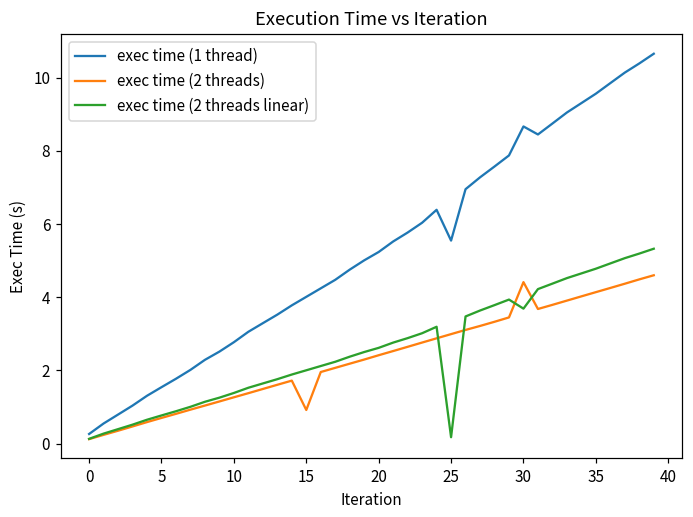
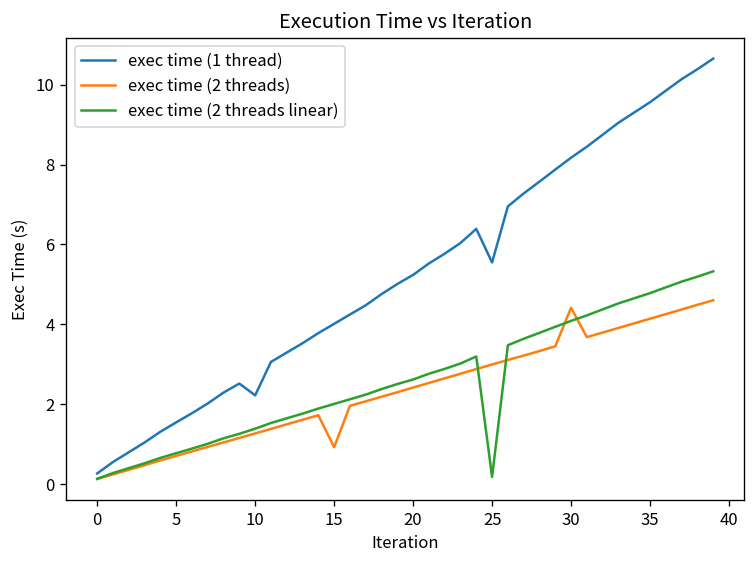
  {
    "exec time (1 thread)": {
      "0": 0.3,
      "5": 1.5,
-     "10": 2.8,
+     "10": 2.2,
      "15": 4.0,
      "20": 5.2,
      "25": 5.5,
-     "30": 8.7,
+     "30": 8.2,
      "35": 9.6
    },
    "exec time (2 threads)": {
      "10": 1.3,
      "15": 0.9,
      "20": 2.4,
      "25": 3.0,
      "30": 4.4,
      "35": 4.1
    },
    "exec time (2 threads linear)": {
      "10": 1.4,
      "15": 2.0,
      "20": 2.6,
      "25": 0.2,
-     "30": 3.7,
+     "30": 4.1,
      "35": 4.8
    }
  }
